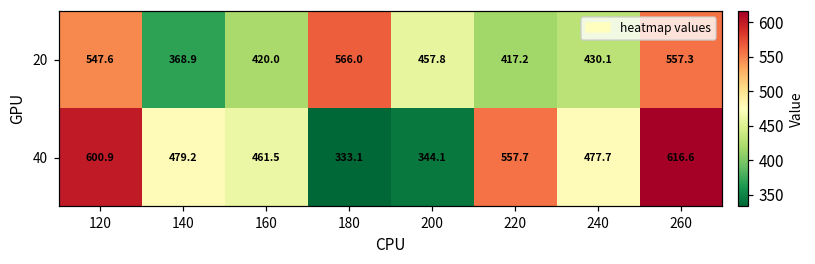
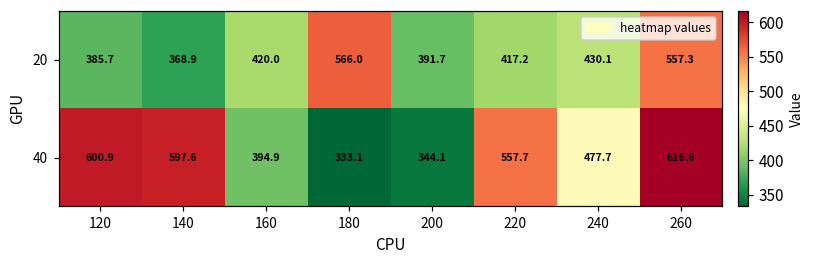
  {
    "20": {
-     "120": 547.6,
+     "120": 385.7,
      "140": 368.9,
      "160": 420.0,
      "180": 566.0,
-     "200": 457.8,
+     "200": 391.7,
      "220": 417.2,
      "240": 430.1,
      "260": 557.3
    },
    "40": {
      "120": 600.9,
-     "140": 479.2,
-     "160": 461.5,
+     "140": 597.6,
+     "160": 394.9,
      "180": 333.1,
      "200": 344.1,
      "220": 557.7,
      "240": 477.7,
      "260": 616.6
    }
  }
